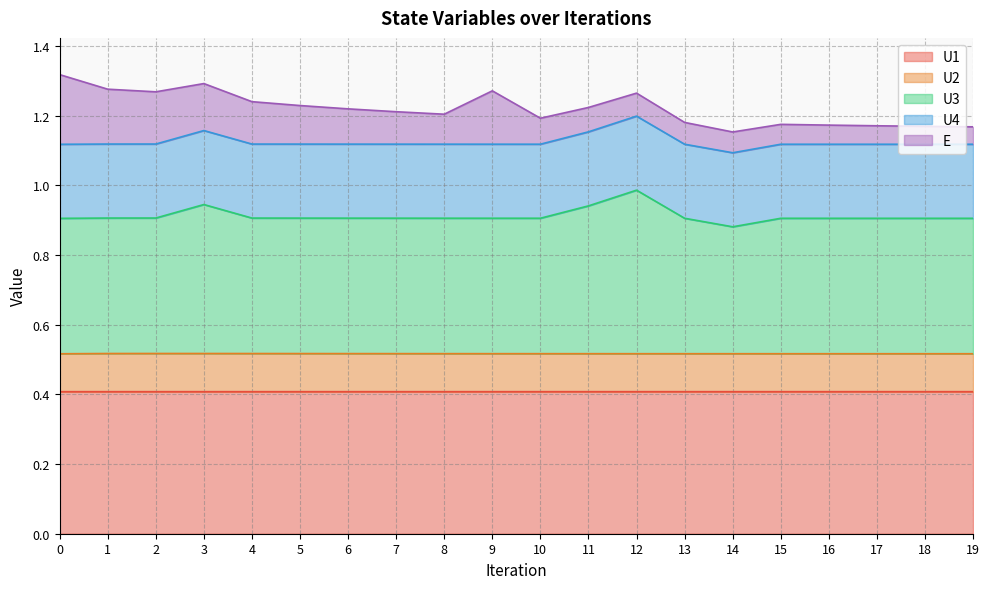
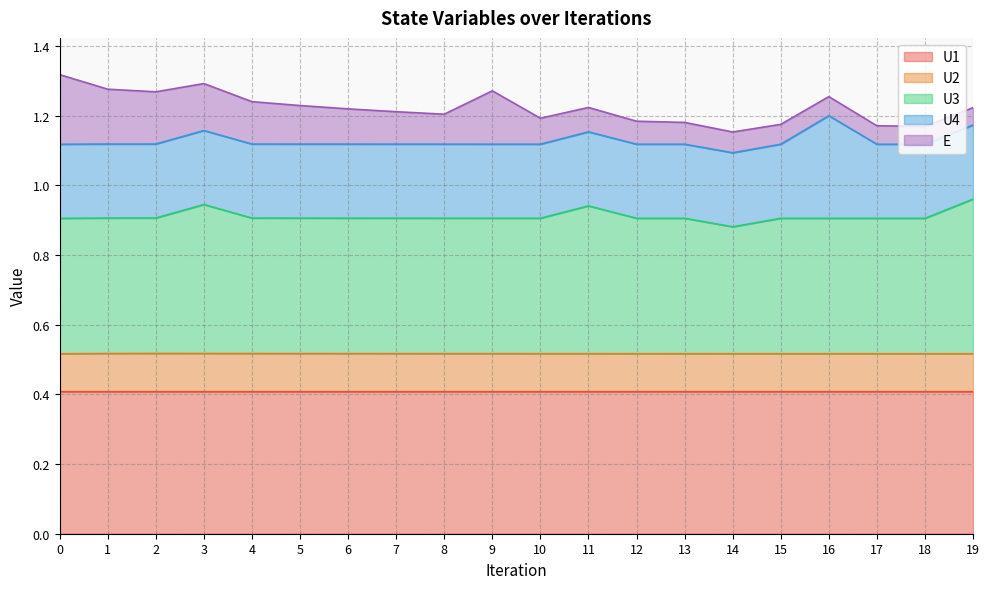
  {
    "U3": {
      "0": 0.39,
      "1": 0.39,
      "2": 0.39,
      "3": 0.43,
      "4": 0.39,
      "5": 0.39,
      "6": 0.39,
      "7": 0.39,
      "8": 0.39,
      "9": 0.39,
      "10": 0.39,
      "11": 0.42,
-     "12": 0.47,
+     "12": 0.39,
      "13": 0.39,
      "14": 0.36,
      "15": 0.39,
      "16": 0.39,
      "17": 0.39,
      "18": 0.39,
-     "19": 0.39
+     "19": 0.44
    },
    "U4": {
      "0": 0.21,
      "1": 0.21,
      "2": 0.21,
      "3": 0.21,
      "4": 0.21,
      "5": 0.21,
      "6": 0.21,
      "7": 0.21,
      "8": 0.21,
      "9": 0.21,
      "10": 0.21,
      "11": 0.21,
      "12": 0.21,
      "13": 0.21,
      "14": 0.21,
      "15": 0.21,
-     "16": 0.21,
+     "16": 0.29,
      "17": 0.21,
      "19": 0.21
    },
    "E": {
      "0": 0.20,
      "1": 0.16,
      "2": 0.15,
      "3": 0.13,
      "4": 0.12,
      "5": 0.11,
      "6": 0.10,
      "7": 0.09,
      "8": 0.09,
      "9": 0.15,
      "10": 0.07,
      "11": 0.07,
      "12": 0.07,
      "13": 0.06,
      "14": 0.06,
      "15": 0.06,
      "16": 0.05,
      "17": 0.05,
      "19": 0.05
    }
  }
